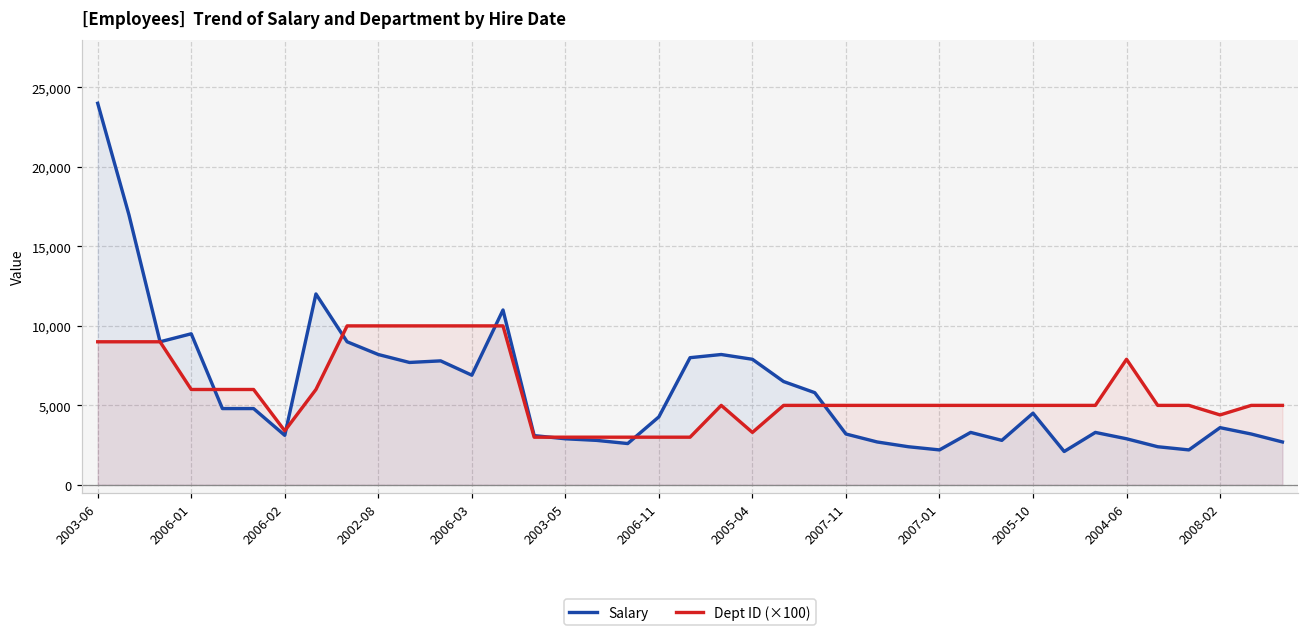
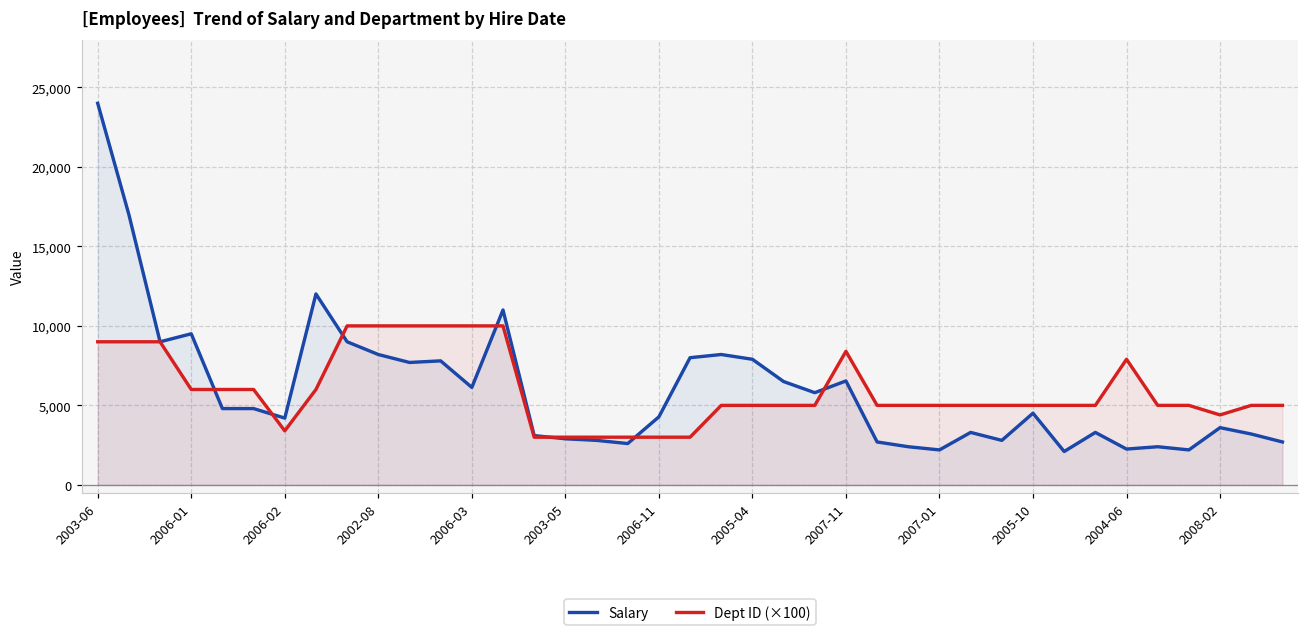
  {
    "Salary": {
      "2003-06": "24,000",
      "2006-01": "9,500",
-     "2006-02": "3,100",
+     "2006-02": "4,200",
      "2002-08": "8,200",
-     "2006-03": "6,900",
+     "2006-03": "6,100",
      "2006-11": "4,300",
      "2005-04": "7,900",
-     "2007-11": "3,200",
+     "2007-11": "6,500",
      "2007-01": "2,200",
      "2005-10": "4,500",
-     "2004-06": "2,900",
+     "2004-06": "2,300",
      "2008-02": "3,600"
    },
    "Dept ID (×100)": {
      "2003-06": "9,000",
      "2006-01": "6,000",
      "2006-02": "3,400",
      "2002-08": "10,000",
      "2006-03": "10,000",
      "2006-11": "3,000",
-     "2005-04": "3,300",
-     "2007-11": "5,000",
+     "2005-04": "5,000",
+     "2007-11": "8,400",
      "2007-01": "5,000",
      "2005-10": "5,000",
      "2004-06": "7,900",
      "2008-02": "4,400"
    }
  }
